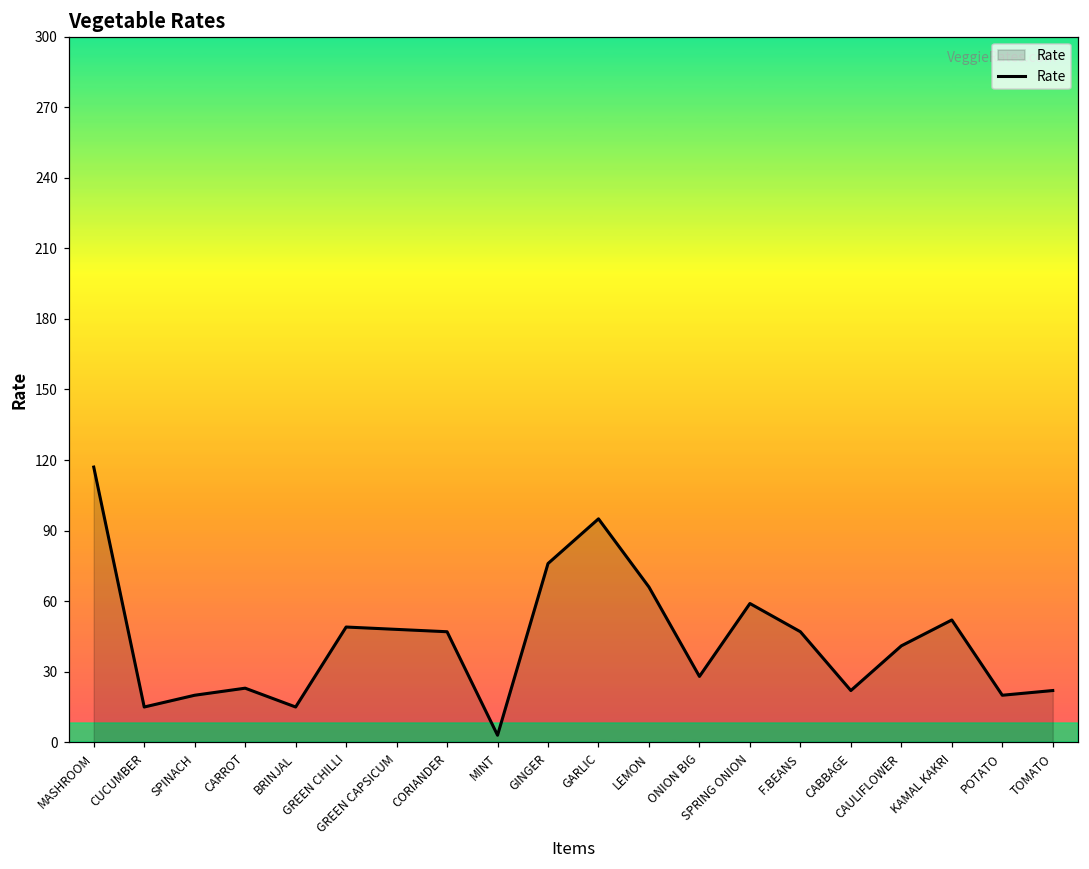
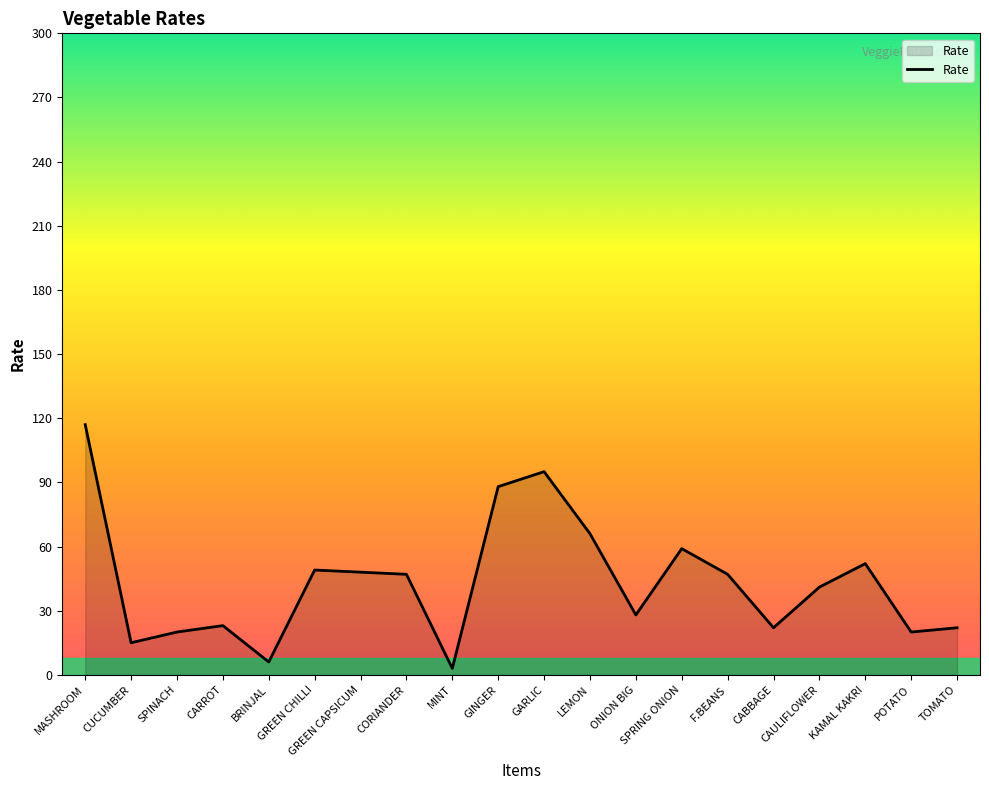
  {
    "Rate": {
      "MASHROOM": 117,
      "CUCUMBER": 15,
      "SPINACH": 20,
      "CARROT": 23,
-     "BRINJAL": 15,
+     "BRINJAL": 6,
      "GREEN CHILLI": 49,
      "GREEN CAPSICUM": 48,
      "CORIANDER": 47,
      "MINT": 3,
-     "GINGER": 76,
+     "GINGER": 88,
      "GARLIC": 95,
      "LEMON": 66,
      "ONION BIG": 28,
      "SPRING ONION": 59,
      "F.BEANS": 47,
      "CABBAGE": 22,
      "CAULIFLOWER": 41,
      "KAMAL KAKRI": 52,
      "POTATO": 20,
      "TOMATO": 22
    }
  }
